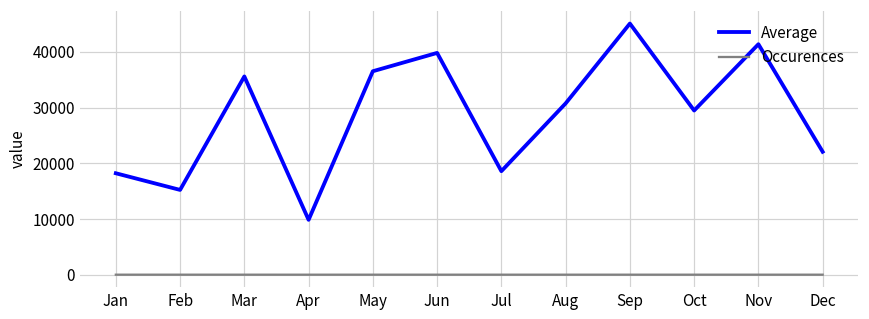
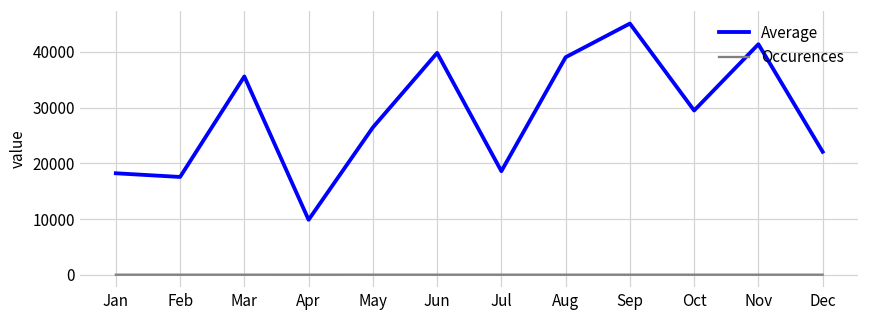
  {
    "Average": {
      "Jan": 18000,
-     "Feb": 15000,
+     "Feb": 18000,
      "Mar": 36000,
      "Apr": 10000,
-     "May": 37000,
+     "May": 26000,
      "Jun": 40000,
      "Jul": 19000,
-     "Aug": 31000,
+     "Aug": 39000,
      "Sep": 45000,
      "Oct": 29000,
      "Nov": 41000,
      "Dec": 22000
    },
    "Occurences": {
      "Jan": 0,
      "Feb": 0,
      "Mar": 0,
      "Apr": 0,
      "May": 0,
      "Jun": 0,
      "Jul": 0,
      "Aug": 0,
      "Sep": 0,
      "Oct": 0,
      "Nov": 0,
      "Dec": 0
    }
  }
